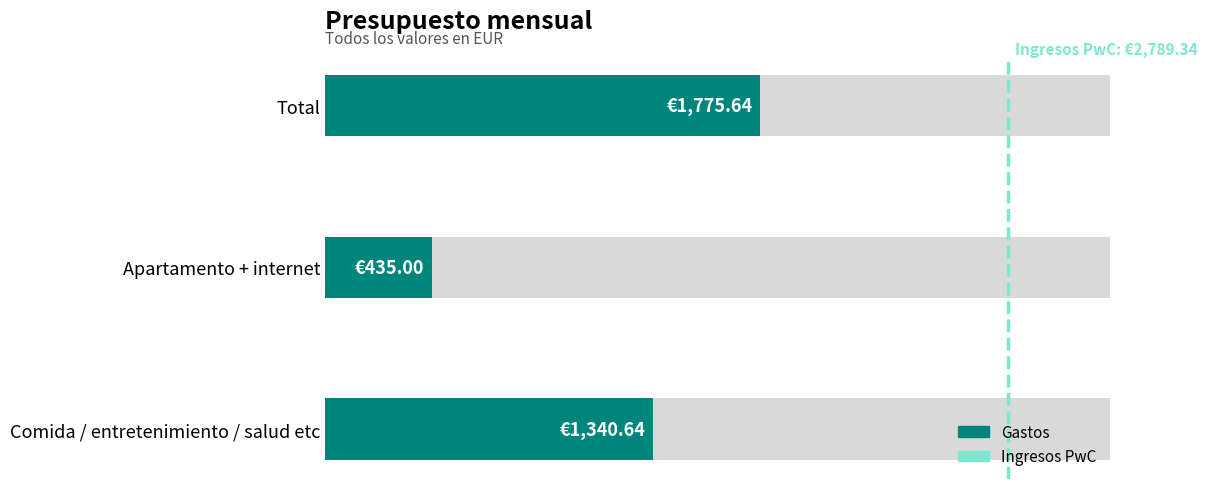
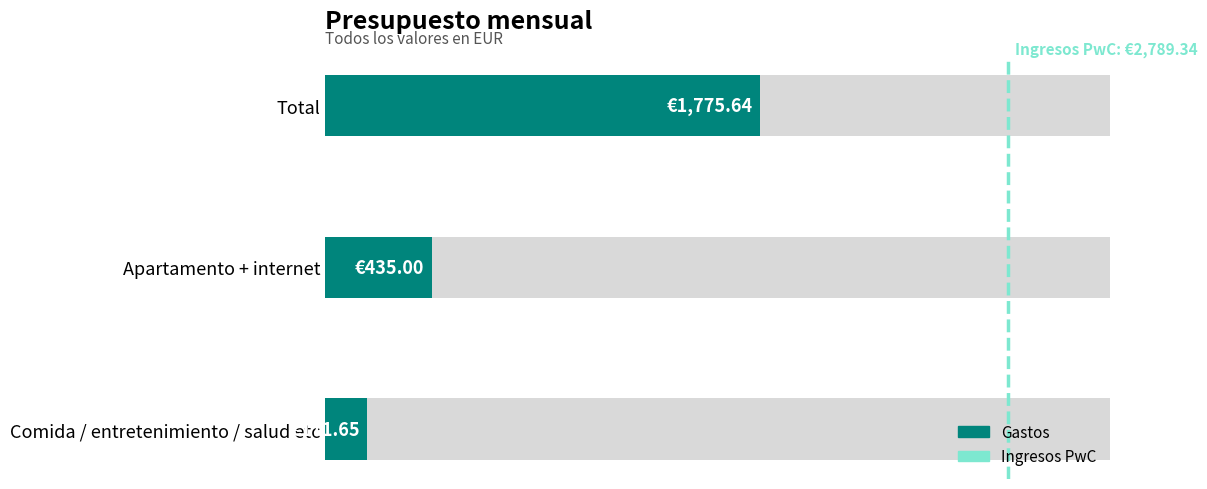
  {
    "Gastos": {
-     "Comida / entretenimiento / salud etc": "€1,340.64"
+     "Comida / entretenimiento / salud etc": "€171.65"
    }
  }
